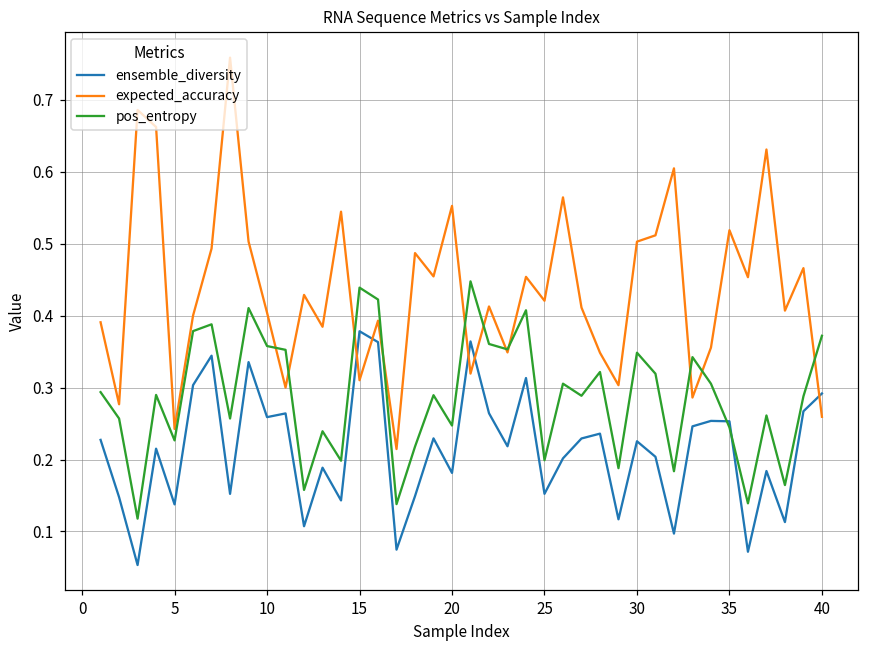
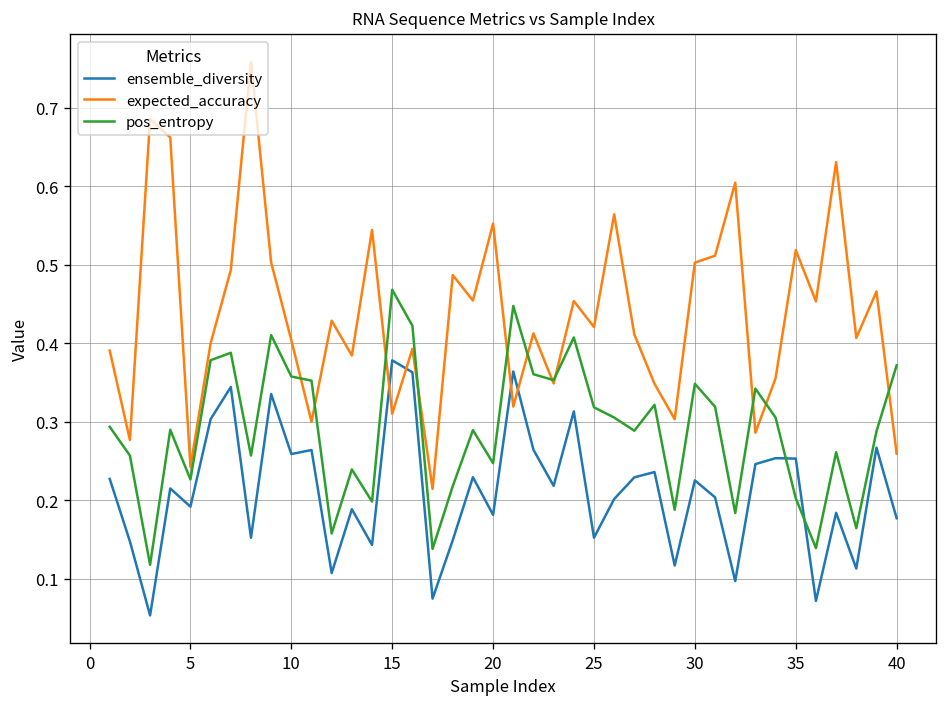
  {
    "ensemble_diversity": {
-     "5": 0.14,
+     "5": 0.19,
      "10": 0.26,
      "15": 0.38,
      "20": 0.18,
      "25": 0.15,
      "30": 0.23,
      "35": 0.25,
-     "40": 0.29
+     "40": 0.18
    },
    "expected_accuracy": {
      "5": 0.24,
      "10": 0.40,
      "15": 0.31,
      "20": 0.55,
      "25": 0.42,
      "30": 0.50,
      "35": 0.52,
      "40": 0.26
    },
    "pos_entropy": {
      "5": 0.23,
      "10": 0.36,
-     "15": 0.44,
+     "15": 0.47,
      "20": 0.25,
-     "25": 0.20,
+     "25": 0.32,
      "30": 0.35,
-     "35": 0.24,
+     "35": 0.20,
      "40": 0.37
    }
  }
